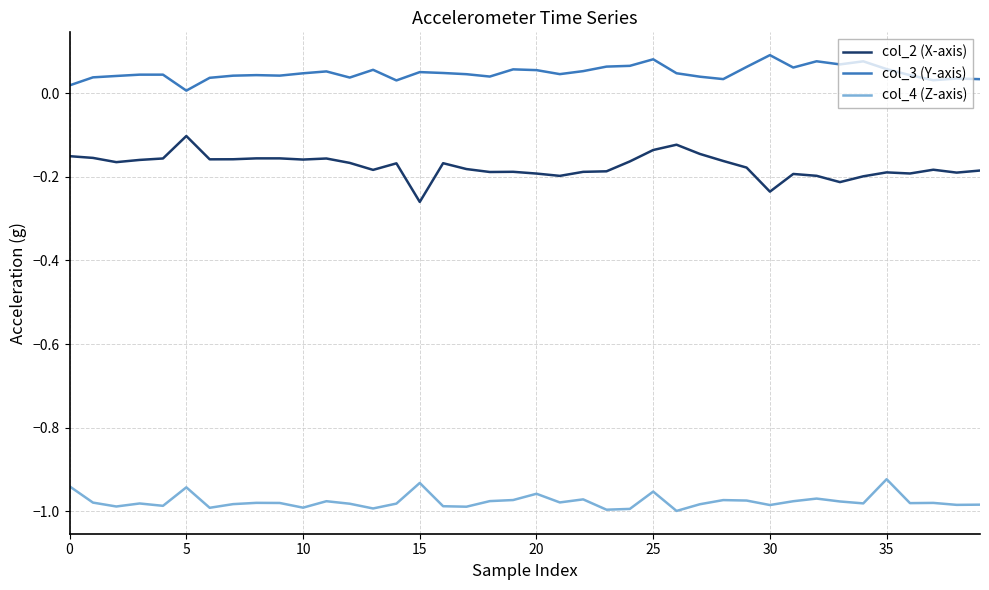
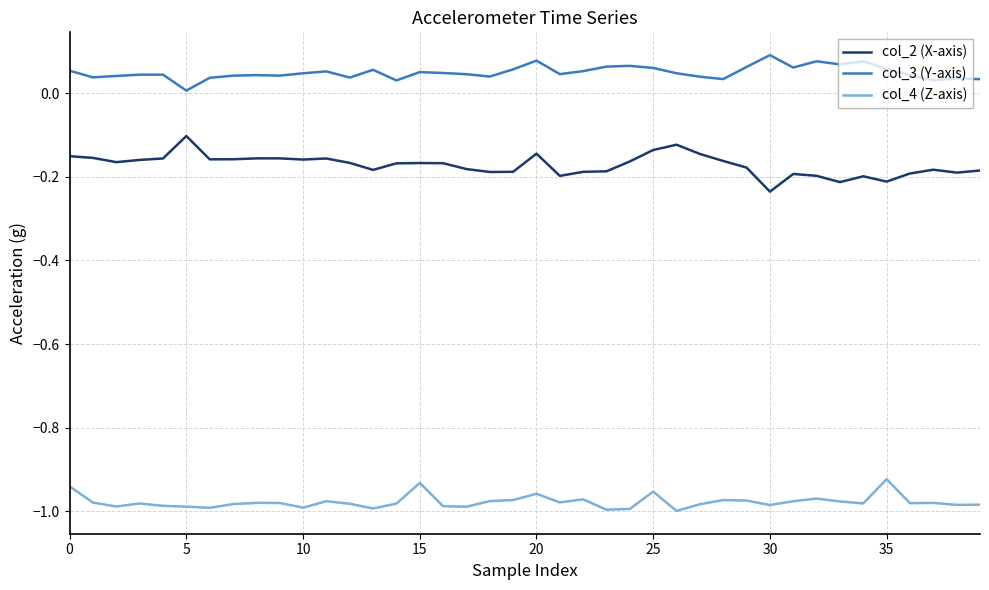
  {
    "col_2 (X-axis)": {
      "0": -0.15,
      "5": -0.10,
      "10": -0.16,
-     "15": -0.26,
-     "20": -0.19,
+     "15": -0.17,
+     "20": -0.14,
      "25": -0.14,
      "30": -0.24,
-     "35": -0.19
+     "35": -0.21
    },
    "col_3 (Y-axis)": {
-     "0": 0.02,
+     "0": 0.05,
      "5": 0.01,
      "10": 0.05,
      "15": 0.05,
-     "20": 0.06,
-     "25": 0.08,
+     "20": 0.08,
+     "25": 0.06,
      "30": 0.09
    },
    "col_4 (Z-axis)": {
      "0": -0.94,
-     "5": -0.94,
+     "5": -0.99,
      "10": -0.99,
      "15": -0.93,
      "20": -0.96,
      "25": -0.95,
      "30": -0.98,
      "35": -0.92
    }
  }
